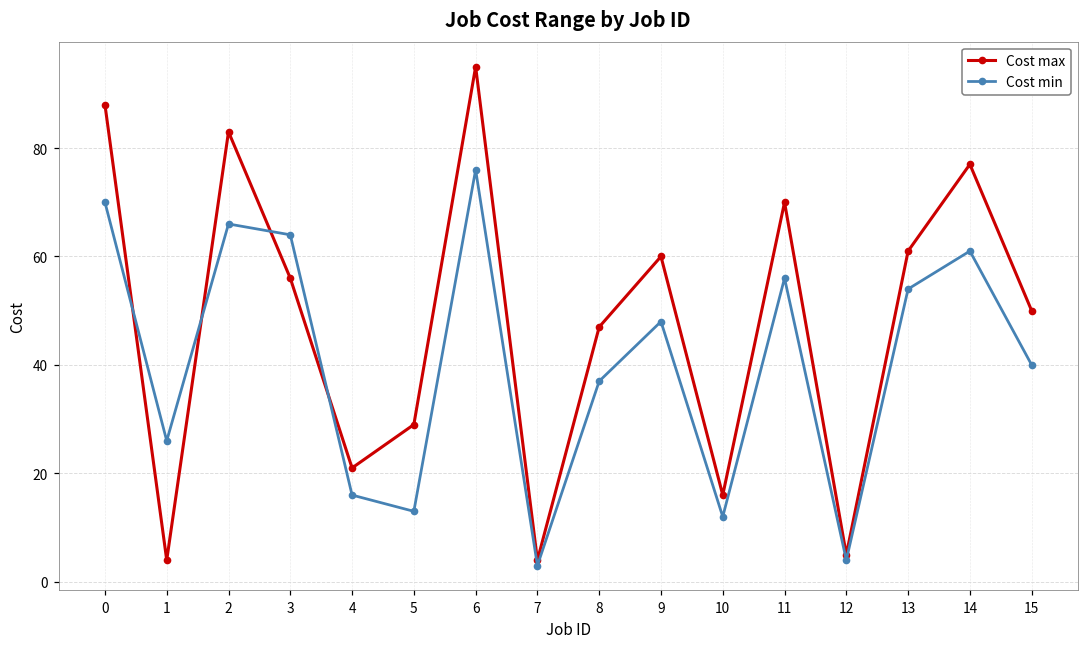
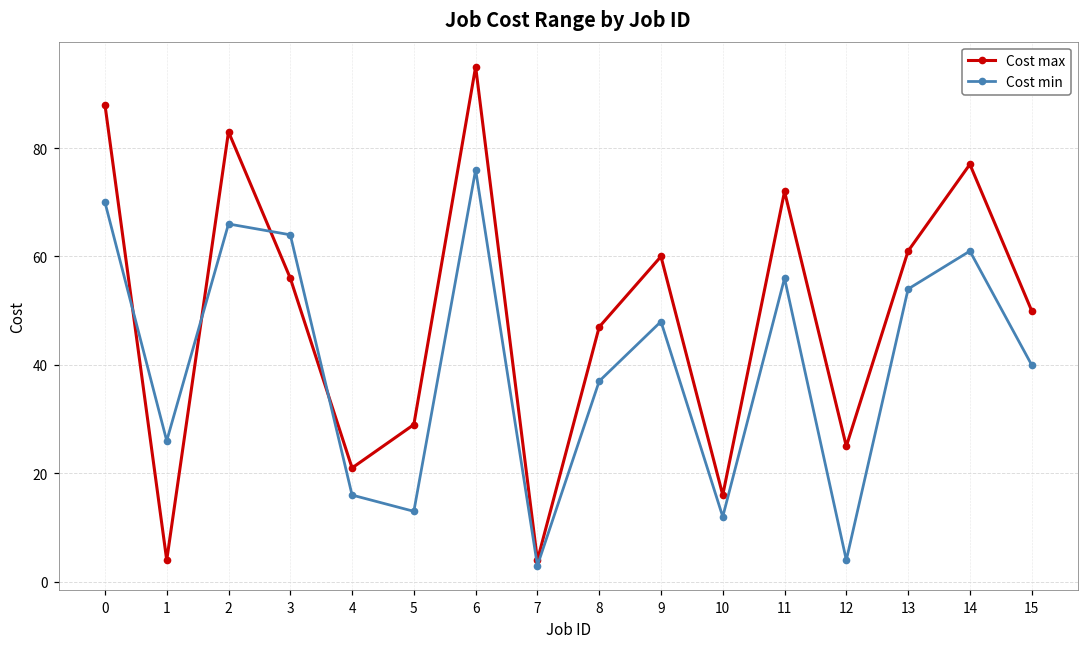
  {
    "Cost max": {
      "0": 88,
      "1": 4,
      "2": 83,
      "3": 56,
      "4": 21,
      "5": 29,
      "6": 95,
      "7": 4,
      "8": 47,
      "9": 60,
      "10": 16,
-     "11": 70,
-     "12": 5,
+     "11": 72,
+     "12": 25,
      "13": 61,
      "14": 77,
      "15": 50
    },
    "Cost min": {
      "0": 70,
      "1": 26,
      "2": 66,
      "3": 64,
      "4": 16,
      "5": 13,
      "6": 76,
      "7": 3,
      "8": 37,
      "9": 48,
      "10": 12,
      "11": 56,
      "12": 4,
      "13": 54,
      "14": 61,
      "15": 40
    }
  }
